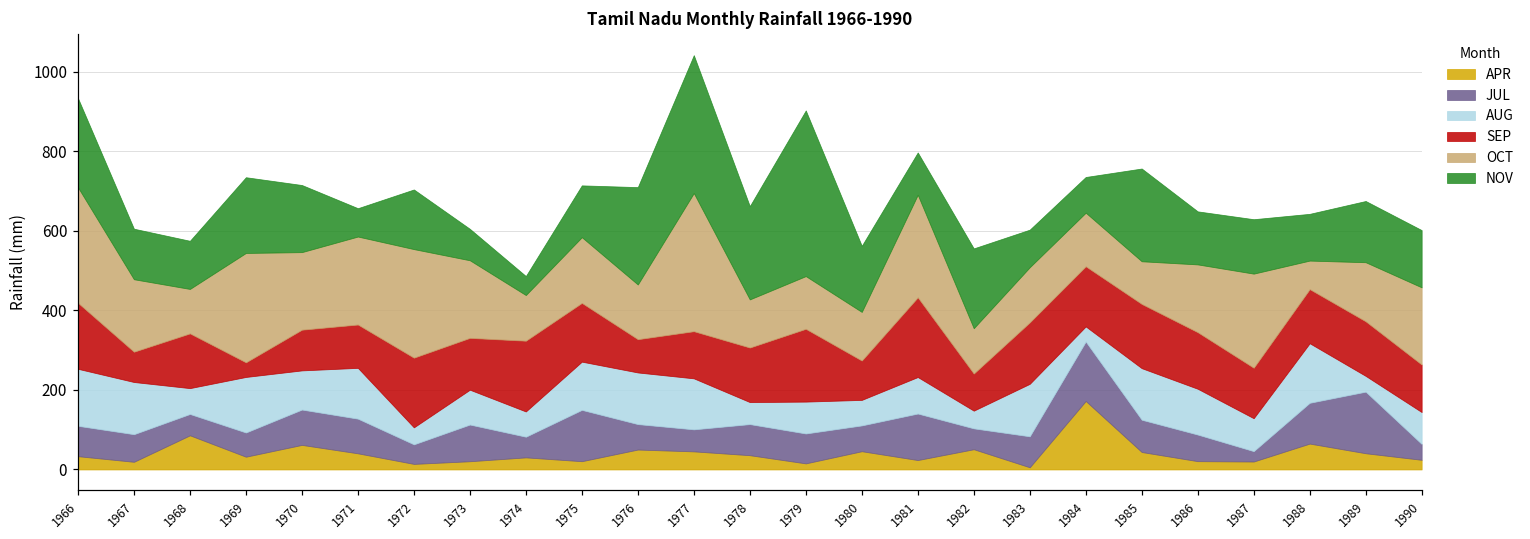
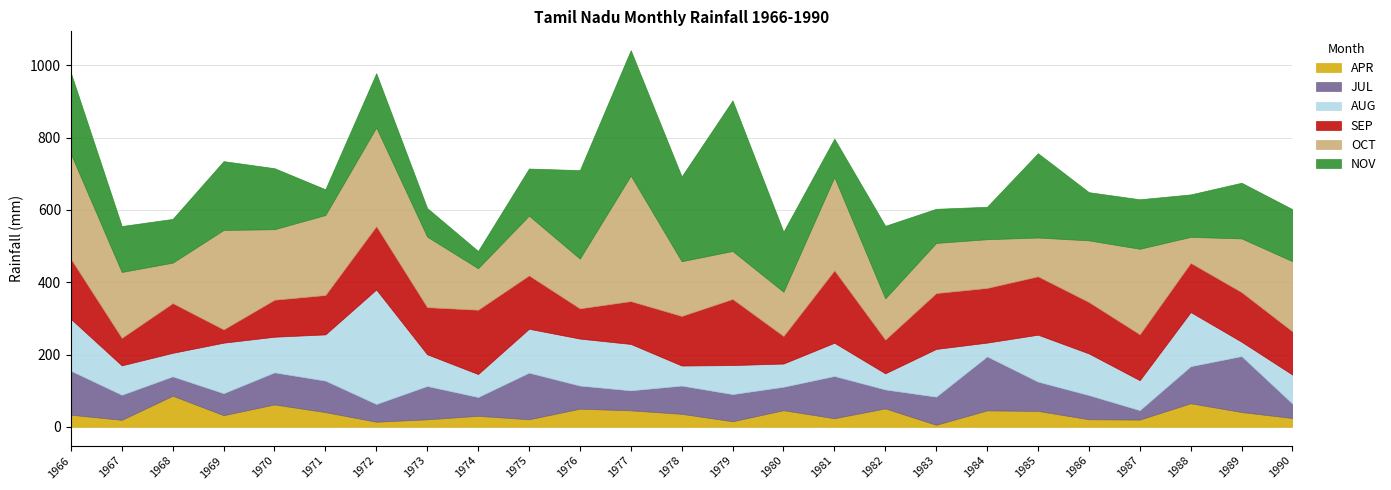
  {
    "APR": {
      "1966": 30,
      "1967": 20,
      "1968": 90,
      "1969": 30,
      "1970": 60,
      "1971": 40,
      "1972": 10,
      "1973": 20,
      "1974": 30,
      "1975": 20,
      "1976": 50,
      "1977": 50,
      "1978": 40,
      "1979": 20,
      "1980": 50,
      "1981": 20,
      "1982": 50,
-     "1984": 170,
+     "1984": 50,
      "1985": 40,
      "1986": 20,
      "1987": 20,
      "1988": 70,
      "1989": 40,
      "1990": 20
    },
    "JUL": {
-     "1966": 80,
+     "1966": 120,
      "1967": 70,
      "1968": 50,
      "1969": 60,
      "1970": 90,
      "1971": 90,
      "1972": 50,
      "1973": 90,
      "1974": 50,
      "1975": 130,
      "1976": 60,
      "1977": 60,
      "1978": 80,
      "1979": 80,
      "1980": 60,
      "1981": 120,
      "1982": 50,
      "1983": 80,
      "1984": 150,
      "1985": 80,
      "1986": 70,
      "1987": 30,
      "1988": 100,
      "1989": 150,
      "1990": 40
    },
    "AUG": {
      "1966": 140,
-     "1967": 130,
+     "1967": 80,
      "1968": 70,
      "1969": 140,
      "1970": 100,
      "1971": 130,
-     "1972": 40,
+     "1972": 320,
      "1973": 90,
      "1974": 60,
      "1975": 120,
      "1976": 130,
      "1977": 130,
      "1978": 60,
      "1979": 80,
      "1980": 60,
      "1981": 90,
      "1982": 40,
      "1983": 130,
      "1984": 40,
      "1985": 130,
      "1986": 120,
      "1987": 80,
      "1988": 150,
      "1989": 40,
      "1990": 80
    },
    "SEP": {
      "1966": 170,
      "1967": 80,
      "1968": 140,
      "1969": 40,
      "1970": 100,
      "1971": 110,
      "1972": 180,
      "1973": 130,
      "1974": 180,
      "1975": 150,
      "1976": 80,
      "1977": 120,
      "1978": 140,
      "1979": 180,
-     "1980": 100,
+     "1980": 80,
      "1981": 200,
      "1982": 90,
      "1983": 150,
      "1984": 150,
      "1985": 160,
      "1986": 140,
      "1987": 130,
      "1988": 140,
      "1989": 140,
      "1990": 120
    },
    "OCT": {
      "1966": 290,
      "1967": 180,
      "1968": 110,
      "1969": 280,
      "1970": 200,
      "1971": 220,
      "1972": 270,
      "1973": 200,
      "1974": 110,
      "1975": 170,
      "1976": 140,
      "1977": 350,
-     "1978": 120,
+     "1978": 150,
      "1979": 130,
      "1980": 120,
      "1981": 260,
      "1982": 110,
      "1983": 140,
      "1984": 130,
      "1985": 110,
      "1986": 170,
      "1987": 240,
      "1988": 70,
      "1989": 150,
      "1990": 190
    },
    "NOV": {
      "1966": 220,
      "1967": 130,
      "1968": 120,
      "1969": 190,
      "1970": 170,
      "1971": 70,
      "1972": 150,
      "1973": 80,
      "1974": 50,
      "1975": 130,
      "1976": 240,
      "1977": 350,
      "1978": 230,
      "1979": 420,
      "1980": 170,
      "1981": 110,
      "1982": 200,
      "1983": 90,
      "1984": 90,
      "1985": 230,
      "1986": 130,
      "1987": 140,
      "1988": 120,
      "1989": 150,
      "1990": 140
    }
  }
